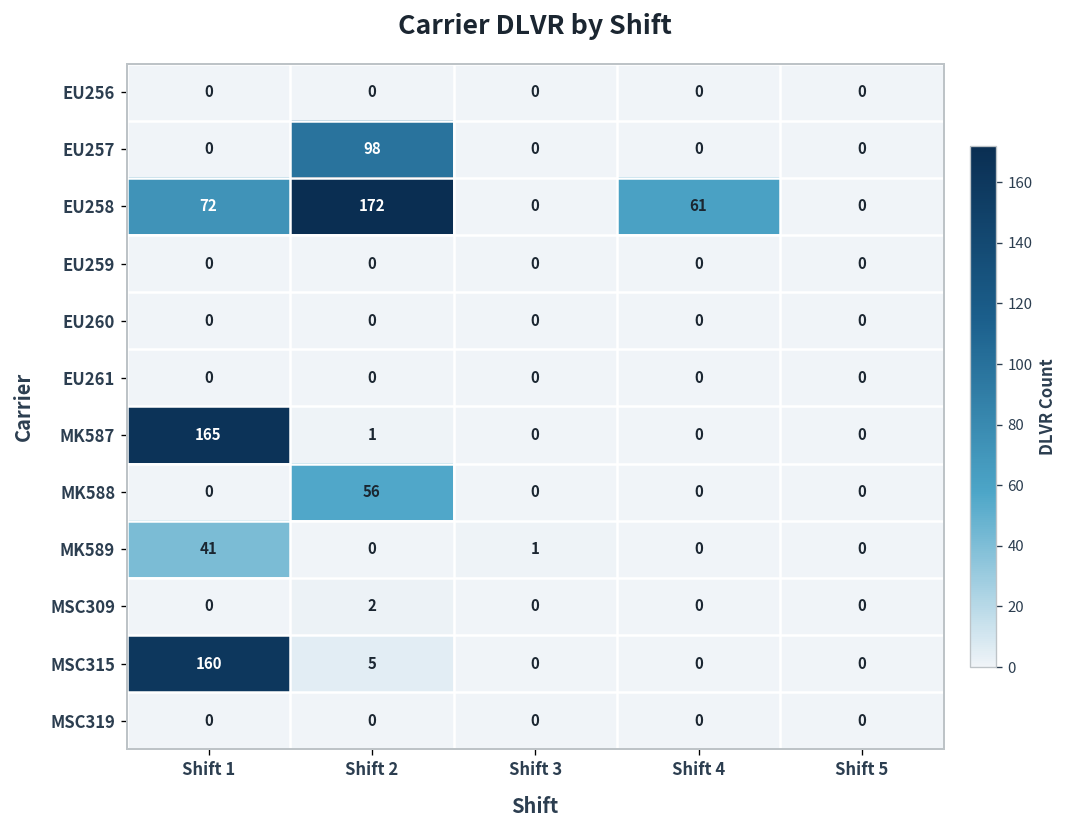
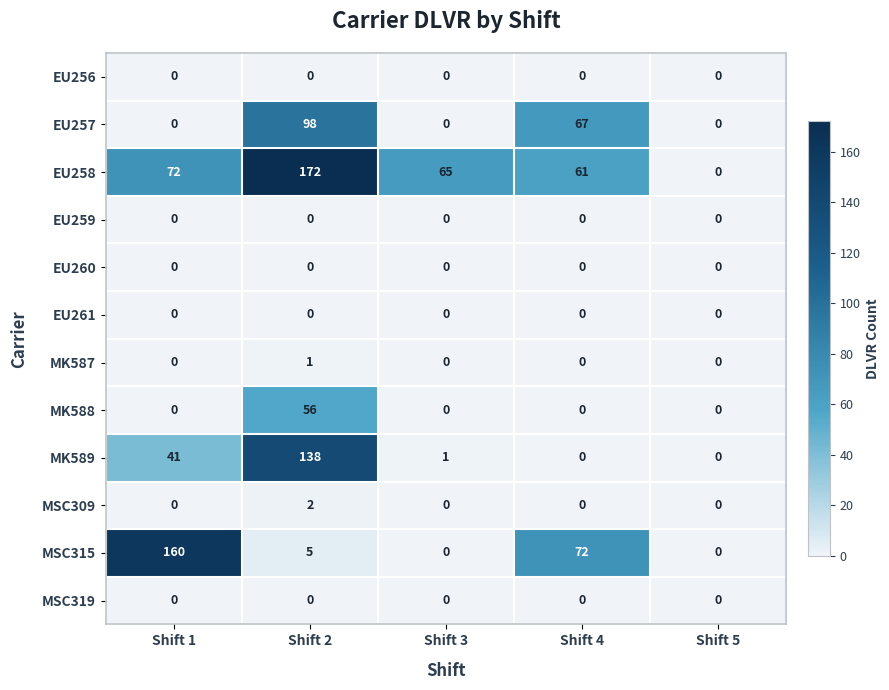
  {
    "EU256": {
      "Shift 1": 0,
      "Shift 2": 0,
      "Shift 3": 0,
      "Shift 4": 0,
      "Shift 5": 0
    },
    "EU257": {
      "Shift 1": 0,
      "Shift 2": 98,
      "Shift 3": 0,
-     "Shift 4": 0,
+     "Shift 4": 67,
      "Shift 5": 0
    },
    "EU258": {
      "Shift 1": 72,
      "Shift 2": 172,
-     "Shift 3": 0,
+     "Shift 3": 65,
      "Shift 4": 61,
      "Shift 5": 0
    },
    "EU259": {
      "Shift 1": 0,
      "Shift 2": 0,
      "Shift 3": 0,
      "Shift 4": 0,
      "Shift 5": 0
    },
    "EU260": {
      "Shift 1": 0,
      "Shift 2": 0,
      "Shift 3": 0,
      "Shift 4": 0,
      "Shift 5": 0
    },
    "EU261": {
      "Shift 1": 0,
      "Shift 2": 0,
      "Shift 3": 0,
      "Shift 4": 0,
      "Shift 5": 0
    },
    "MK587": {
-     "Shift 1": 165,
+     "Shift 1": 0,
      "Shift 2": 1,
      "Shift 3": 0,
      "Shift 4": 0,
      "Shift 5": 0
    },
    "MK588": {
      "Shift 1": 0,
      "Shift 2": 56,
      "Shift 3": 0,
      "Shift 4": 0,
      "Shift 5": 0
    },
    "MK589": {
      "Shift 1": 41,
-     "Shift 2": 0,
+     "Shift 2": 138,
      "Shift 3": 1,
      "Shift 4": 0,
      "Shift 5": 0
    },
    "MSC309": {
      "Shift 1": 0,
      "Shift 2": 2,
      "Shift 3": 0,
      "Shift 4": 0,
      "Shift 5": 0
    },
    "MSC315": {
      "Shift 1": 160,
      "Shift 2": 5,
      "Shift 3": 0,
-     "Shift 4": 0,
+     "Shift 4": 72,
      "Shift 5": 0
    },
    "MSC319": {
      "Shift 1": 0,
      "Shift 2": 0,
      "Shift 3": 0,
      "Shift 4": 0,
      "Shift 5": 0
    }
  }
